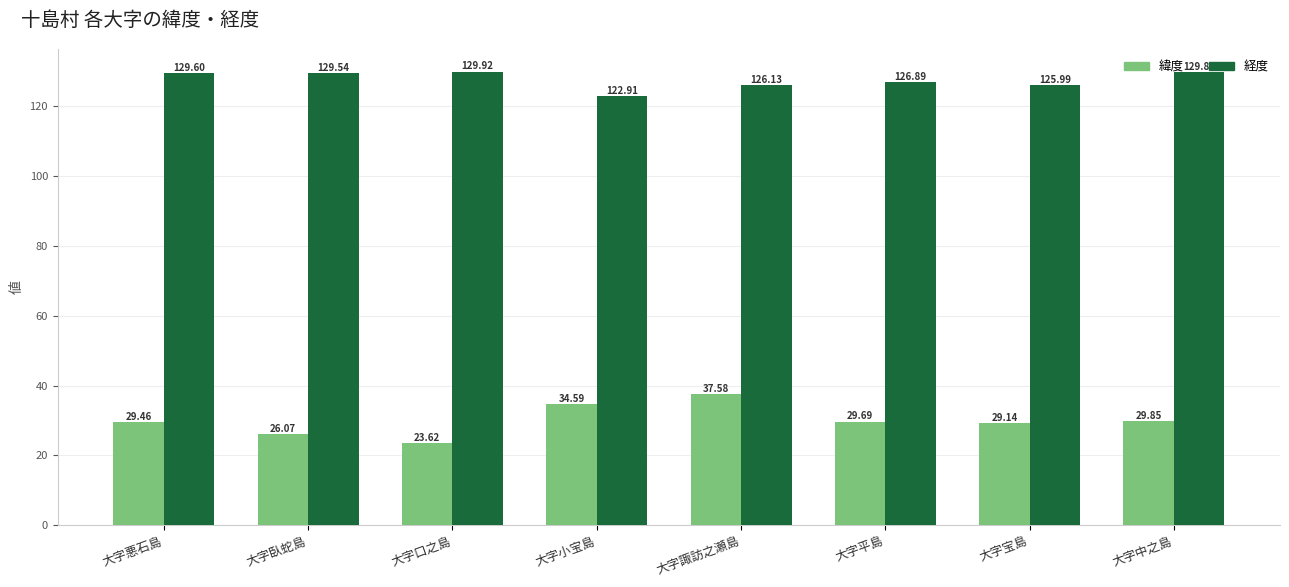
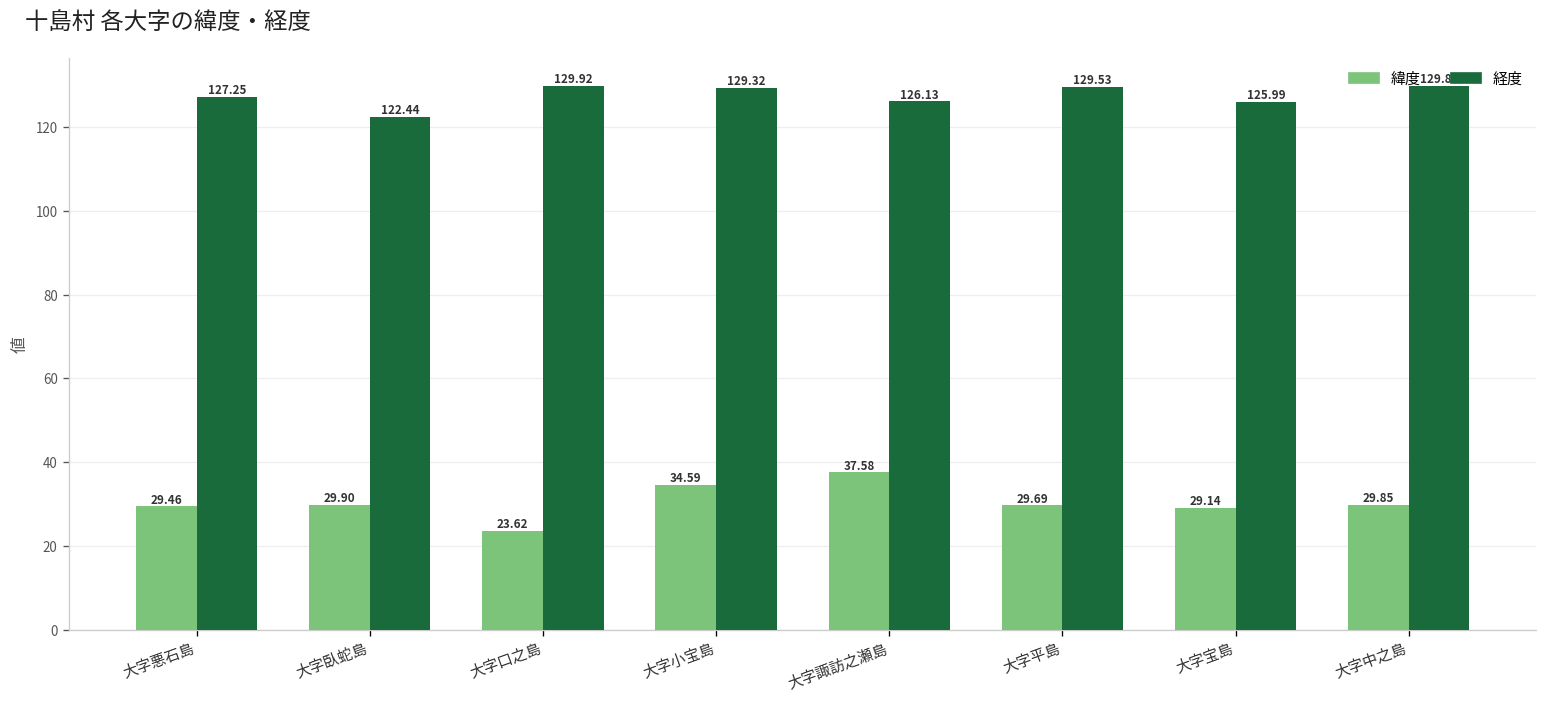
  {
    "緯度": {
      "大字悪石島": 29.46,
-     "大字臥蛇島": 26.07,
+     "大字臥蛇島": 29.90,
      "大字口之島": 23.62,
      "大字小宝島": 34.59,
      "大字諏訪之瀬島": 37.58,
      "大字平島": 29.69,
      "大字宝島": 29.14,
      "大字中之島": 29.85
    },
    "経度": {
-     "大字悪石島": 129.60,
-     "大字臥蛇島": 129.54,
+     "大字悪石島": 127.25,
+     "大字臥蛇島": 122.44,
      "大字口之島": 129.92,
-     "大字小宝島": 122.91,
+     "大字小宝島": 129.32,
      "大字諏訪之瀬島": 126.13,
-     "大字平島": 126.89,
+     "大字平島": 129.53,
      "大字宝島": 125.99,
      "大字中之島": 129.87
    }
  }
